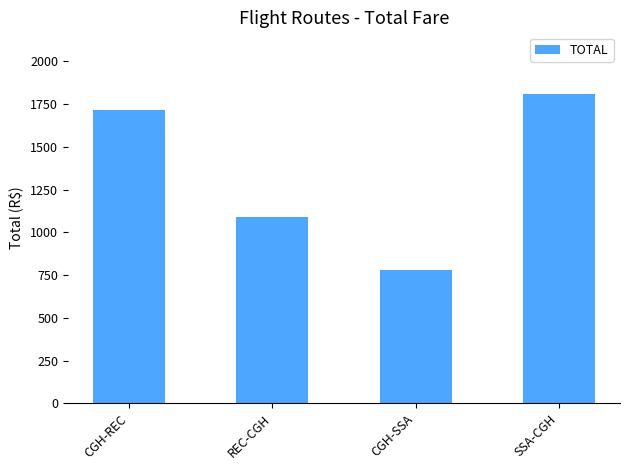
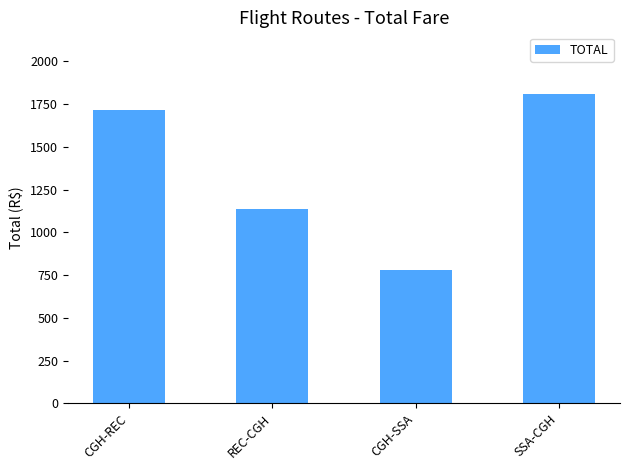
  {
    "CGH-REC": 1720,
-   "REC-CGH": 1090,
+   "REC-CGH": 1140,
    "CGH-SSA": 780,
    "SSA-CGH": 1810
  }
